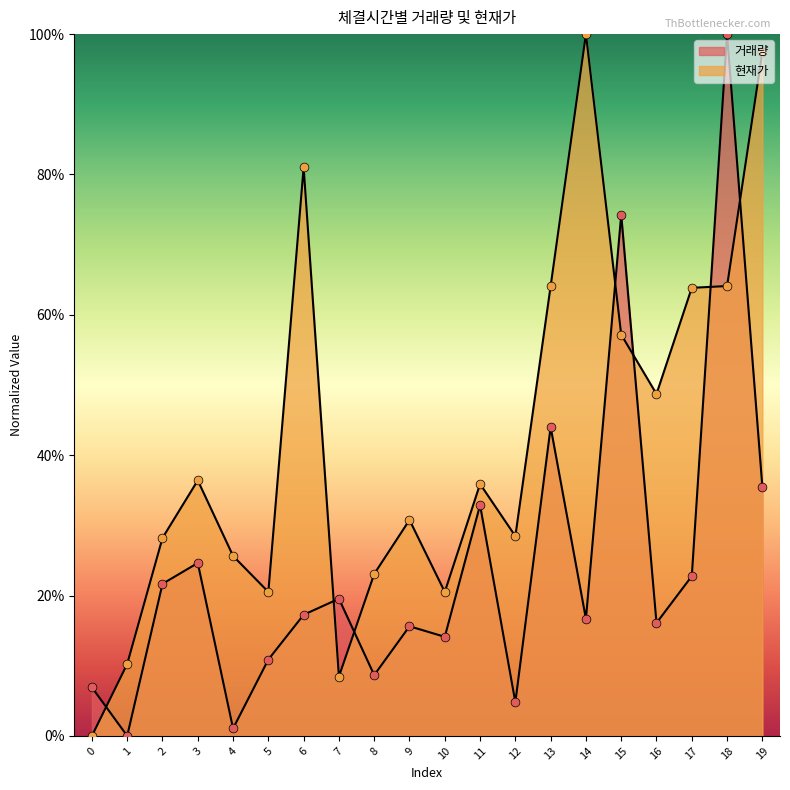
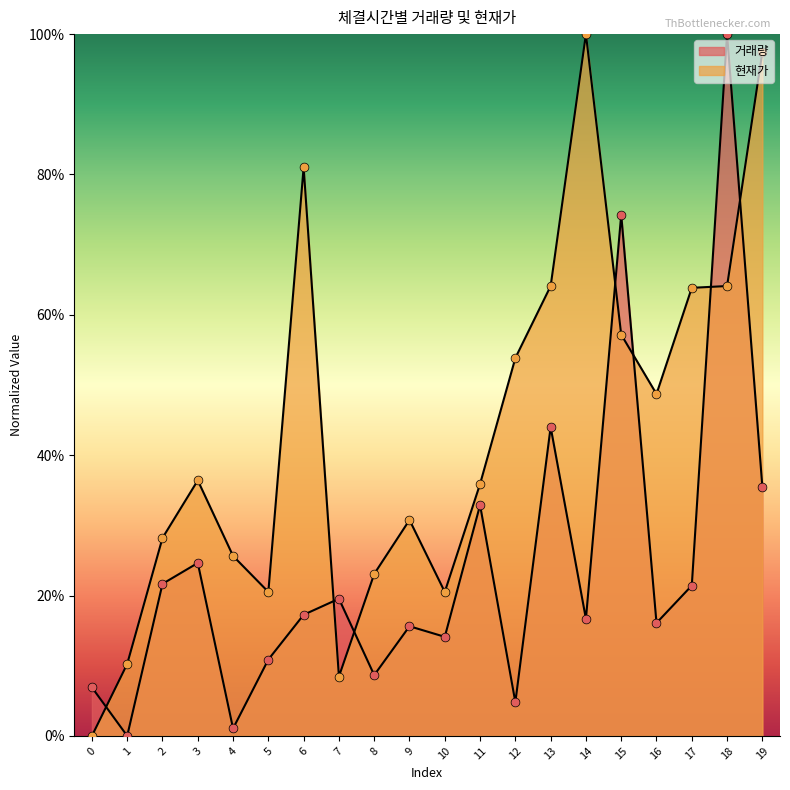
  {
    "거래량": {
      "0": "7%",
      "1": "0%",
      "2": "22%",
      "3": "25%",
      "4": "1%",
      "5": "11%",
      "6": "17%",
      "7": "20%",
      "8": "9%",
      "9": "16%",
      "10": "14%",
      "11": "33%",
      "12": "5%",
      "13": "44%",
      "14": "17%",
      "15": "74%",
      "16": "16%",
-     "17": "23%",
+     "17": "21%",
      "18": "100%",
      "19": "35%"
    },
    "현재가": {
      "0": "0%",
      "1": "10%",
      "2": "28%",
      "3": "36%",
      "4": "26%",
      "5": "21%",
      "6": "81%",
      "7": "8%",
      "8": "23%",
      "9": "31%",
      "10": "21%",
      "11": "36%",
-     "12": "28%",
+     "12": "54%",
      "13": "64%",
      "14": "100%",
      "15": "57%",
      "16": "49%",
      "17": "64%",
      "18": "64%"
    }
  }
